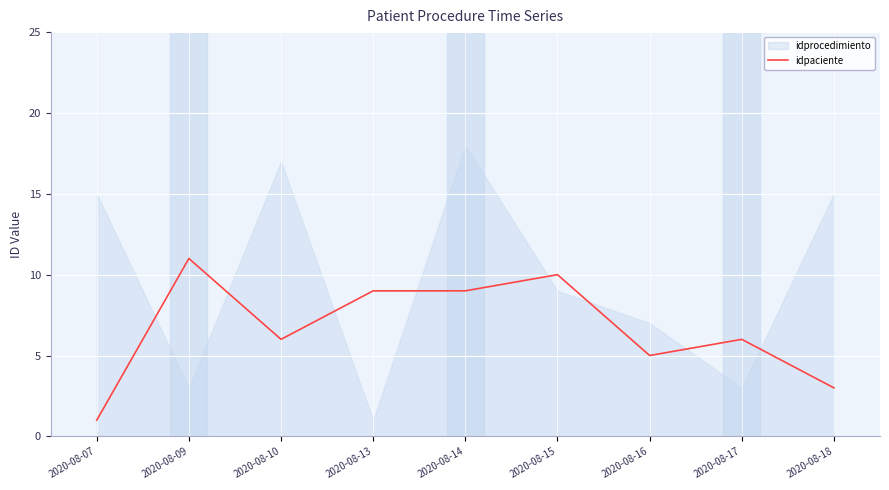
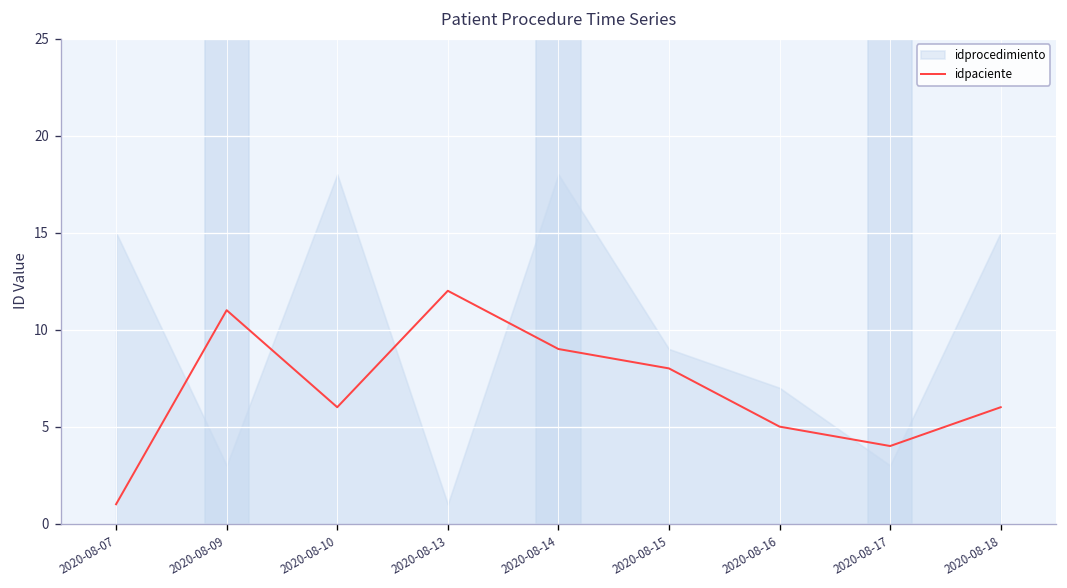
  {
    "idpaciente": {
      "2020-08-07": 1,
      "2020-08-09": 11,
      "2020-08-10": 6,
-     "2020-08-13": 9,
+     "2020-08-13": 12,
      "2020-08-14": 9,
-     "2020-08-15": 10,
+     "2020-08-15": 8,
      "2020-08-16": 5,
-     "2020-08-17": 6,
-     "2020-08-18": 3
+     "2020-08-17": 4,
+     "2020-08-18": 6
    },
    "idprocedimiento": {
      "2020-08-07": 15,
      "2020-08-09": 3,
-     "2020-08-10": 17,
+     "2020-08-10": 18,
      "2020-08-13": 1,
      "2020-08-14": 18,
      "2020-08-15": 9,
      "2020-08-16": 7,
      "2020-08-17": 3,
      "2020-08-18": 15
    }
  }
